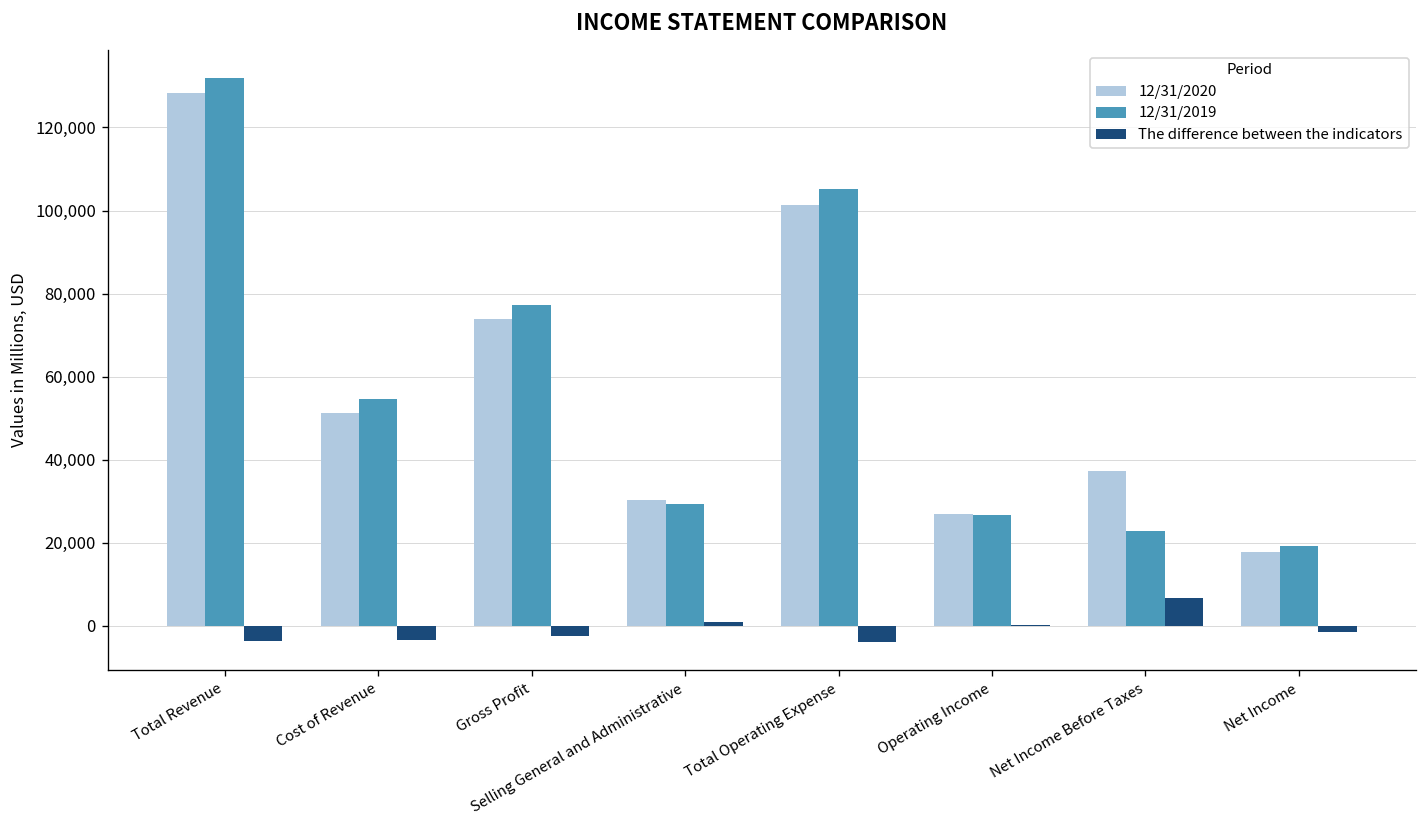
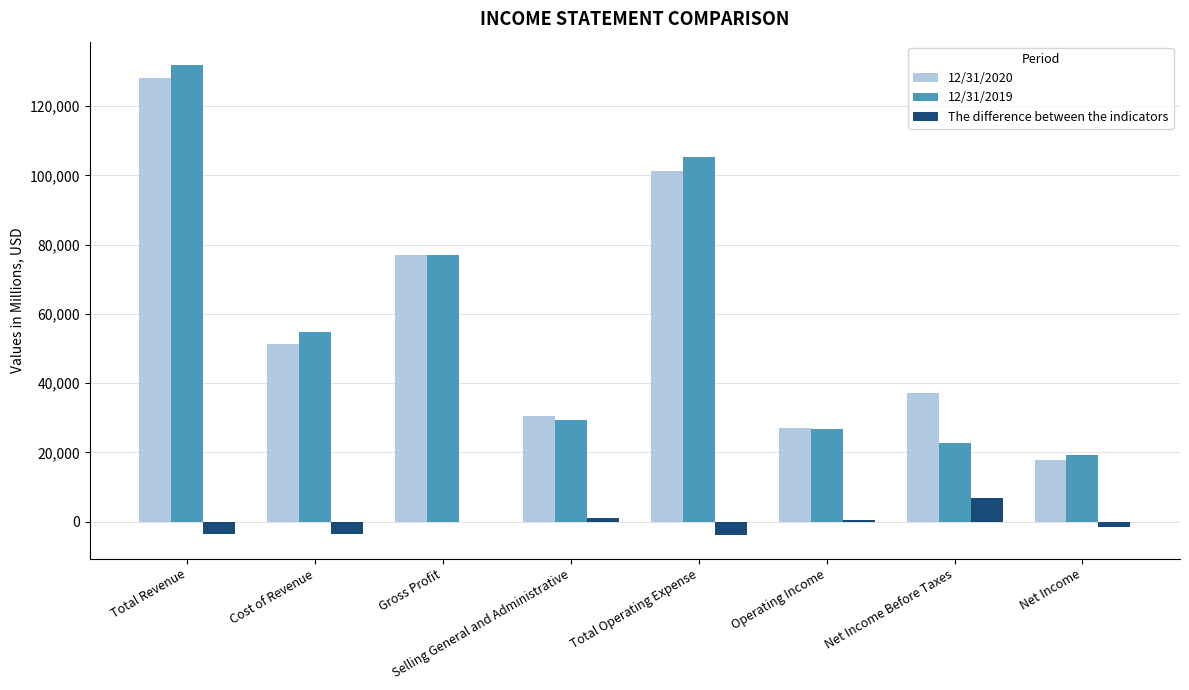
  {
    "12/31/2020": {
      "Total Revenue": "128,000",
      "Cost of Revenue": "51,000",
-     "Gross Profit": "74,000",
+     "Gross Profit": "77,000",
      "Selling General and Administrative": "30,000",
      "Total Operating Expense": "101,000",
      "Operating Income": "27,000",
      "Net Income Before Taxes": "37,000",
      "Net Income": "18,000"
    },
    "12/31/2019": {
      "Total Revenue": "132,000",
      "Cost of Revenue": "55,000",
      "Gross Profit": "77,000",
      "Selling General and Administrative": "29,000",
      "Total Operating Expense": "105,000",
      "Operating Income": "27,000",
      "Net Income Before Taxes": "23,000",
      "Net Income": "19,000"
    },
    "The difference between the indicators": {
      "Total Revenue": "-4,000",
      "Cost of Revenue": "-4,000",
-     "Gross Profit": "-2,000",
+     "Gross Profit": "0",
      "Selling General and Administrative": "1,000",
      "Total Operating Expense": "-4,000",
      "Net Income Before Taxes": "7,000",
      "Net Income": "-1,000"
    }
  }
